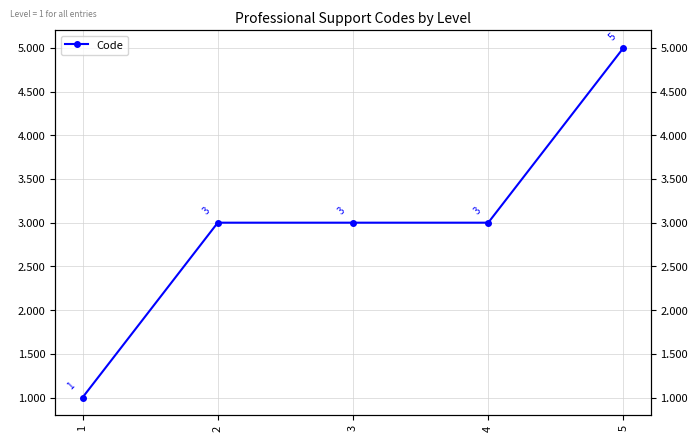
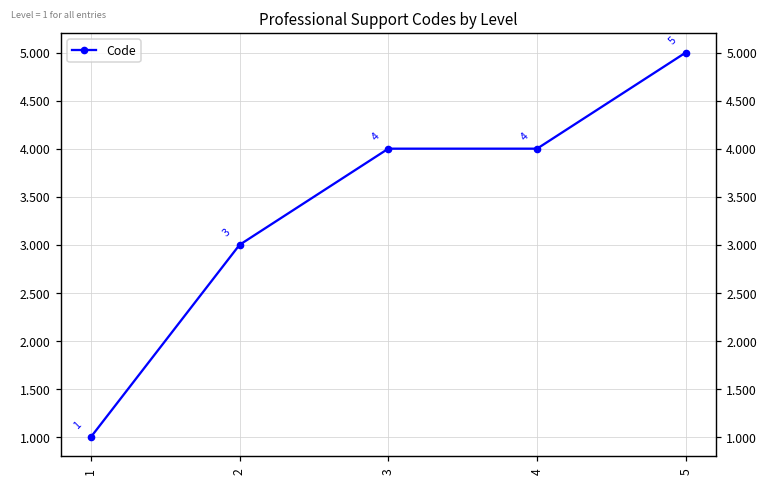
  {
    "1": 1,
    "2": 3,
-   "3": 3,
-   "4": 3,
+   "3": 4,
+   "4": 4,
    "5": 5
  }
